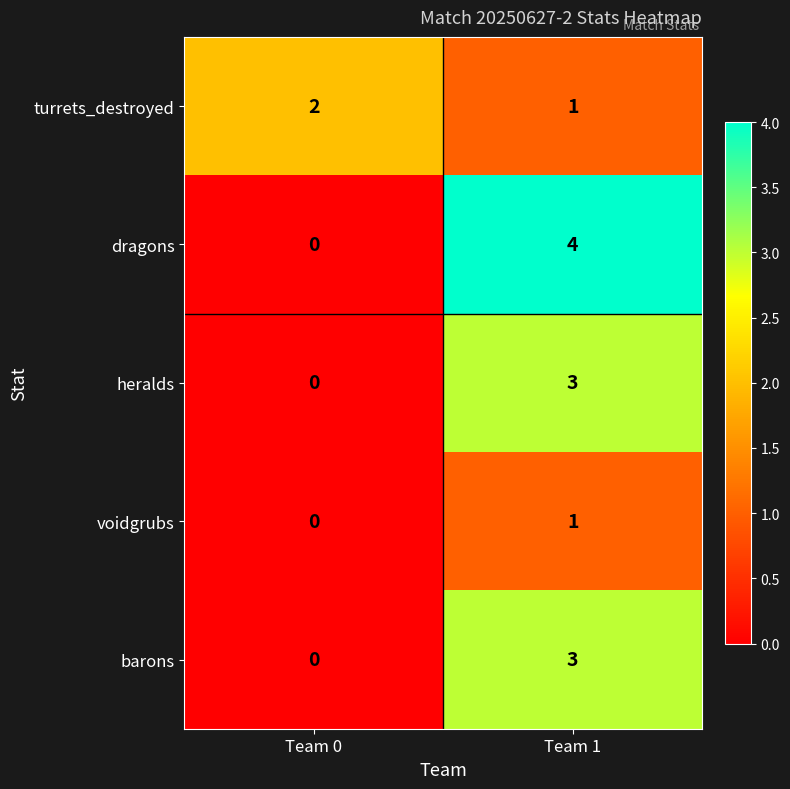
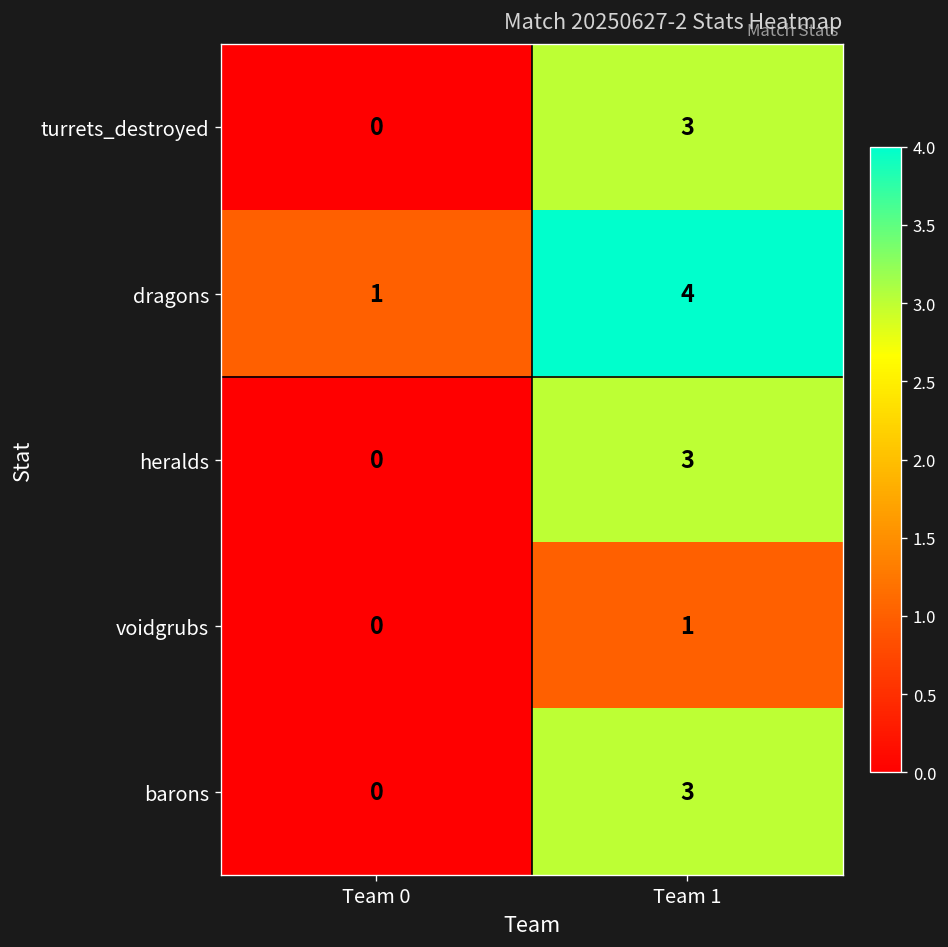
  {
    "turrets_destroyed": {
-     "Team 0": 2,
-     "Team 1": 1
+     "Team 0": 0,
+     "Team 1": 3
    },
    "dragons": {
-     "Team 0": 0,
+     "Team 0": 1,
      "Team 1": 4
    },
    "heralds": {
      "Team 0": 0,
      "Team 1": 3
    },
    "voidgrubs": {
      "Team 0": 0,
      "Team 1": 1
    },
    "barons": {
      "Team 0": 0,
      "Team 1": 3
    }
  }
